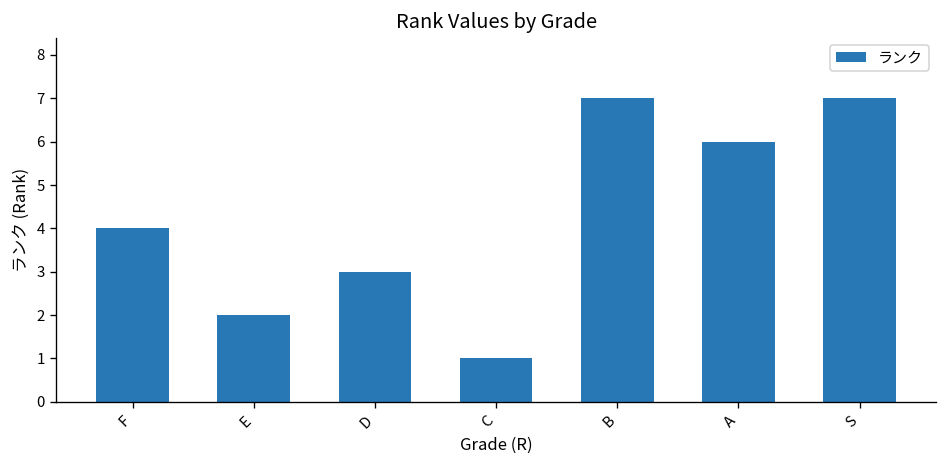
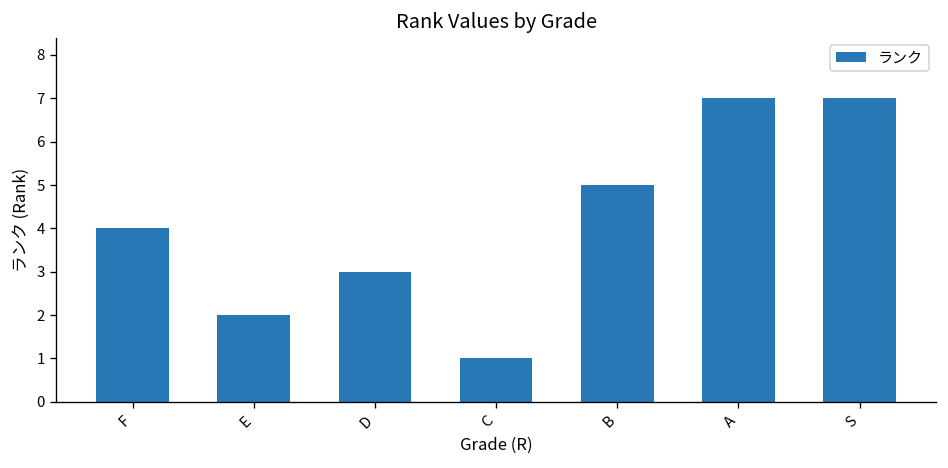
  {
    "F": 4,
    "E": 2,
    "D": 3,
    "C": 1,
-   "B": 7,
-   "A": 6,
+   "B": 5,
+   "A": 7,
    "S": 7
  }
